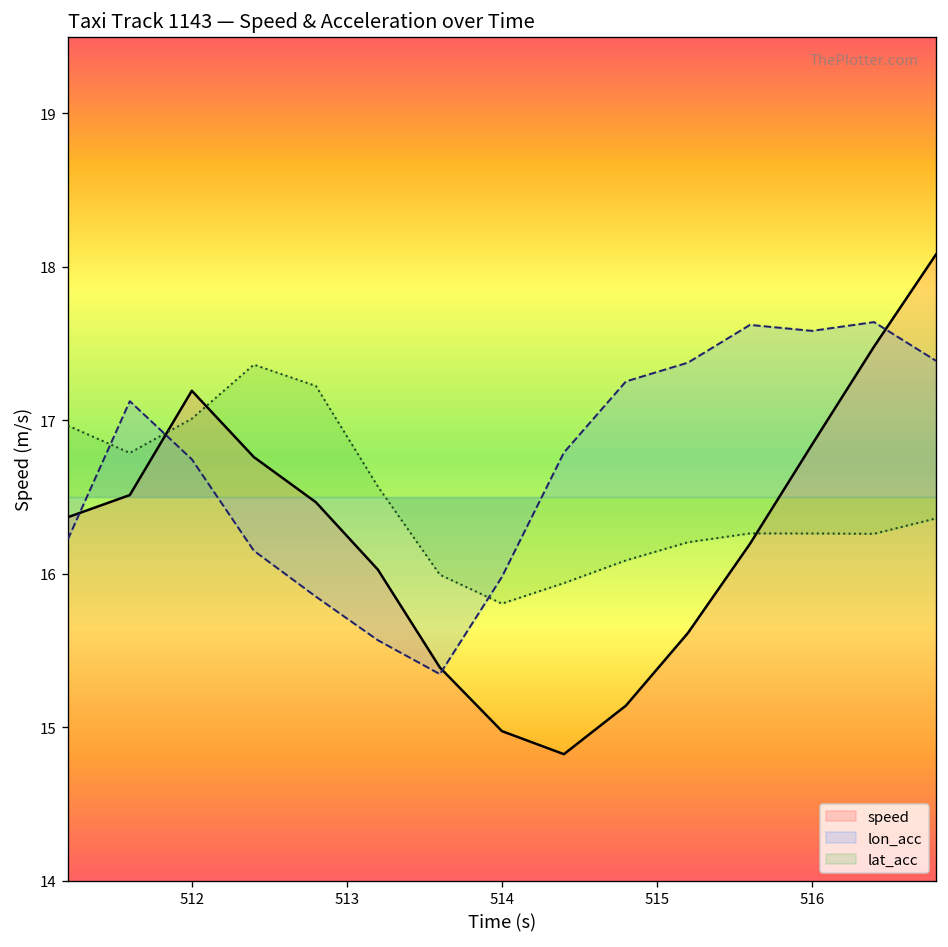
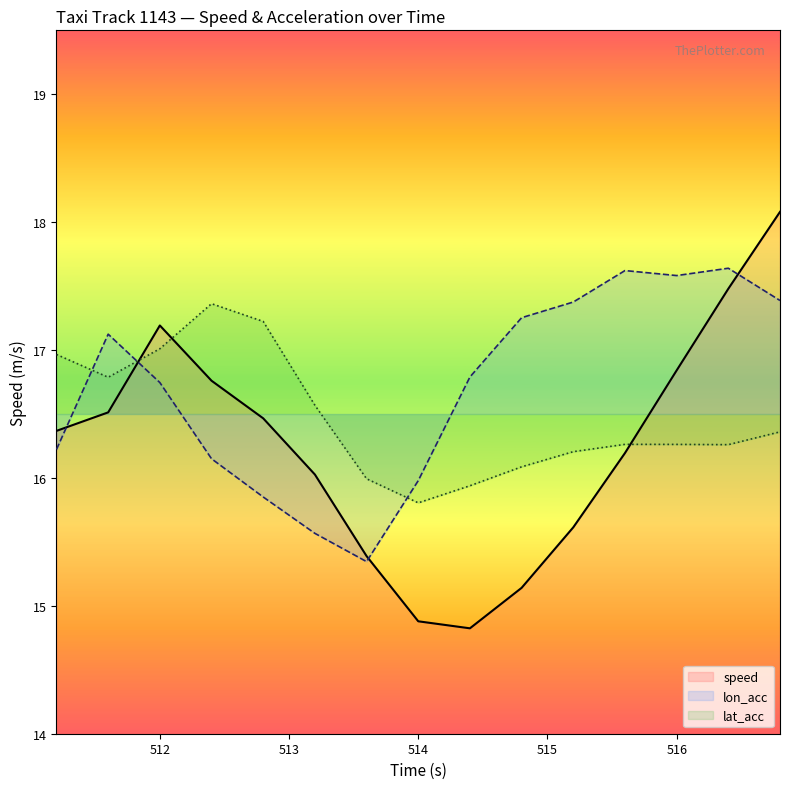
  {
    "speed": {
      "512": 17.19,
-     "514": 14.97,
+     "514": 14.88,
      "516": 16.84
    }
  }
